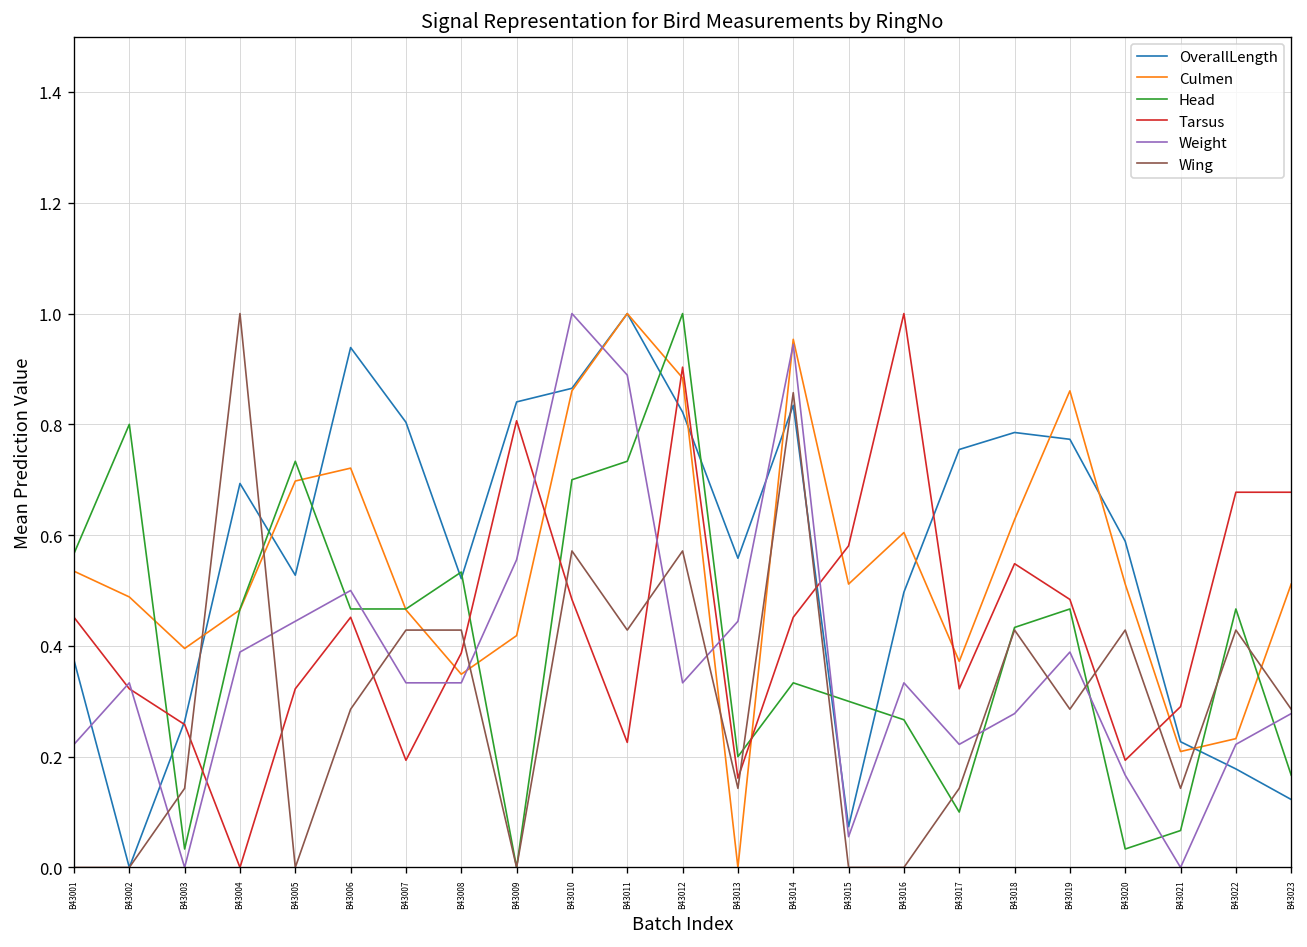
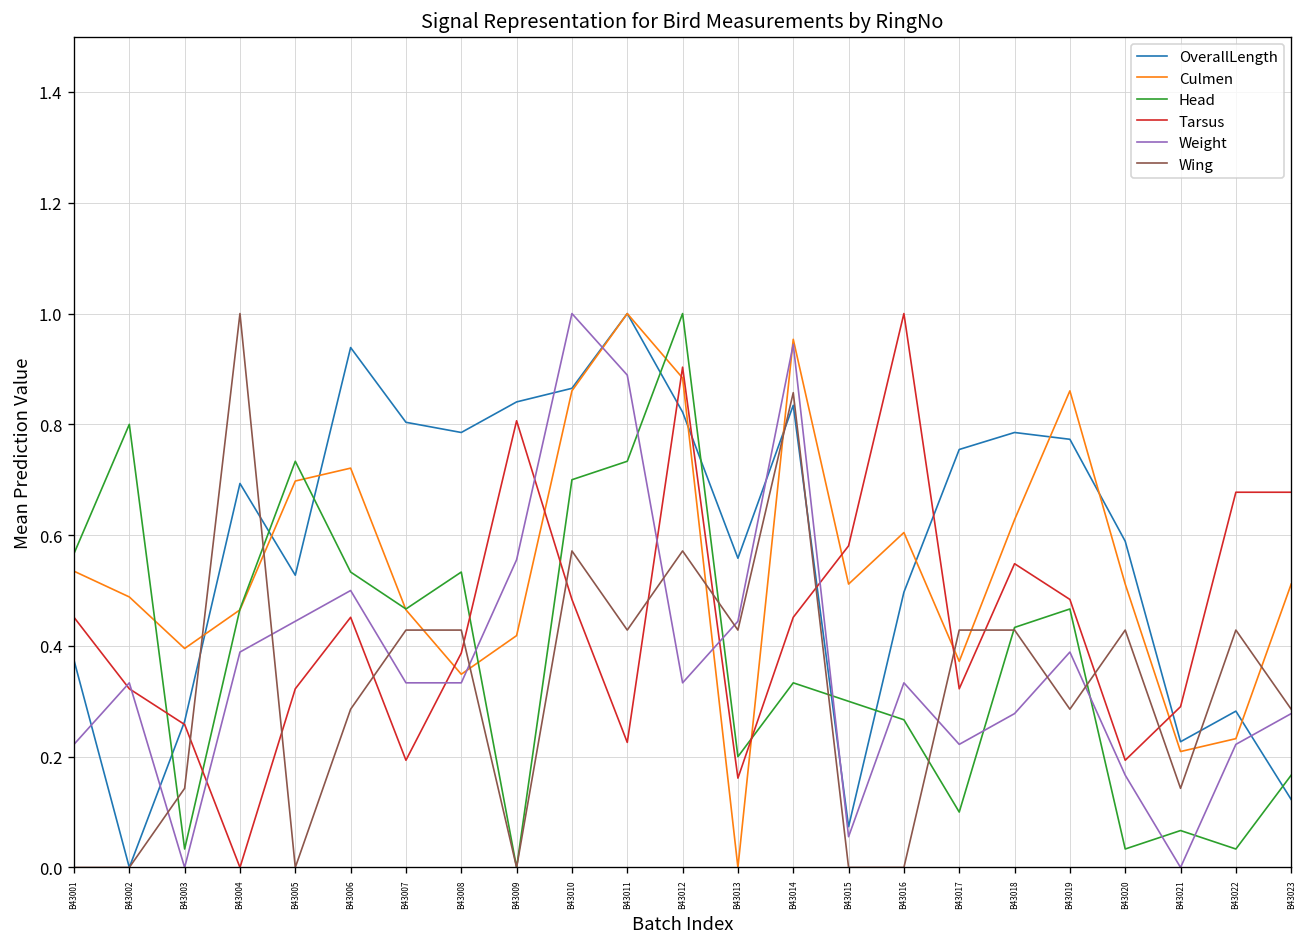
  {
    "OverallLength": {
      "B43001": 0.37,
      "B43003": 0.26,
      "B43004": 0.69,
      "B43005": 0.53,
      "B43006": 0.94,
      "B43007": 0.80,
-     "B43008": 0.52,
+     "B43008": 0.79,
      "B43009": 0.84,
      "B43012": 0.82,
      "B43013": 0.56,
      "B43014": 0.83,
      "B43015": 0.07,
      "B43016": 0.50,
      "B43017": 0.75,
      "B43018": 0.79,
      "B43019": 0.77,
      "B43020": 0.59,
      "B43021": 0.23,
-     "B43022": 0.18,
+     "B43022": 0.28,
      "B43023": 0.12
    },
    "Culmen": {
      "B43001": 0.53,
      "B43002": 0.49,
      "B43003": 0.40,
      "B43005": 0.70,
      "B43006": 0.72,
      "B43008": 0.35,
      "B43009": 0.42,
      "B43012": 0.88,
      "B43013": 0.00,
      "B43014": 0.95,
      "B43015": 0.51,
      "B43016": 0.60,
      "B43017": 0.37,
      "B43018": 0.63,
      "B43019": 0.86,
      "B43020": 0.51,
      "B43021": 0.21,
      "B43022": 0.23,
      "B43023": 0.51
    },
    "Head": {
      "B43001": 0.57,
      "B43002": 0.80,
      "B43003": 0.03,
      "B43005": 0.73,
-     "B43006": 0.47,
+     "B43006": 0.53,
      "B43008": 0.53,
      "B43010": 0.70,
      "B43011": 0.73,
      "B43012": 1.00,
      "B43013": 0.20,
      "B43014": 0.33,
      "B43015": 0.30,
      "B43016": 0.27,
      "B43017": 0.10,
      "B43019": 0.47,
      "B43020": 0.03,
      "B43021": 0.07,
-     "B43022": 0.47,
+     "B43022": 0.03,
      "B43023": 0.17
    },
    "Tarsus": {
      "B43001": 0.45,
      "B43002": 0.32,
      "B43003": 0.26,
      "B43004": 0.00,
      "B43005": 0.32,
      "B43006": 0.45,
      "B43007": 0.19,
      "B43008": 0.39,
      "B43009": 0.81,
      "B43010": 0.48,
      "B43011": 0.23,
      "B43012": 0.90,
      "B43013": 0.16,
      "B43014": 0.45,
      "B43015": 0.58,
      "B43016": 1.00,
      "B43017": 0.32,
      "B43018": 0.55,
      "B43019": 0.48,
      "B43020": 0.19,
      "B43021": 0.29,
      "B43022": 0.68,
      "B43023": 0.68
    },
    "Weight": {
      "B43001": 0.22,
      "B43002": 0.33,
      "B43003": 0.00,
      "B43004": 0.39,
      "B43005": 0.44,
      "B43006": 0.50,
      "B43007": 0.33,
      "B43008": 0.33,
      "B43009": 0.56,
      "B43010": 1.00,
      "B43011": 0.89,
      "B43012": 0.33,
      "B43013": 0.44,
      "B43014": 0.94,
      "B43015": 0.06,
      "B43016": 0.33,
      "B43017": 0.22,
      "B43018": 0.28,
      "B43019": 0.39,
      "B43020": 0.17,
      "B43021": 0.00,
      "B43022": 0.22,
      "B43023": 0.28
    },
    "Wing": {
      "B43001": 0.00,
      "B43003": 0.14,
      "B43004": 1.00,
      "B43005": 0.00,
      "B43006": 0.29,
      "B43007": 0.43,
      "B43008": 0.43,
      "B43010": 0.57,
      "B43011": 0.43,
      "B43012": 0.57,
-     "B43013": 0.14,
+     "B43013": 0.43,
      "B43014": 0.86,
      "B43015": 0.00,
      "B43016": 0.00,
-     "B43017": 0.14,
+     "B43017": 0.43,
      "B43019": 0.29,
      "B43020": 0.43,
      "B43021": 0.14,
      "B43022": 0.43,
      "B43023": 0.29
    }
  }
